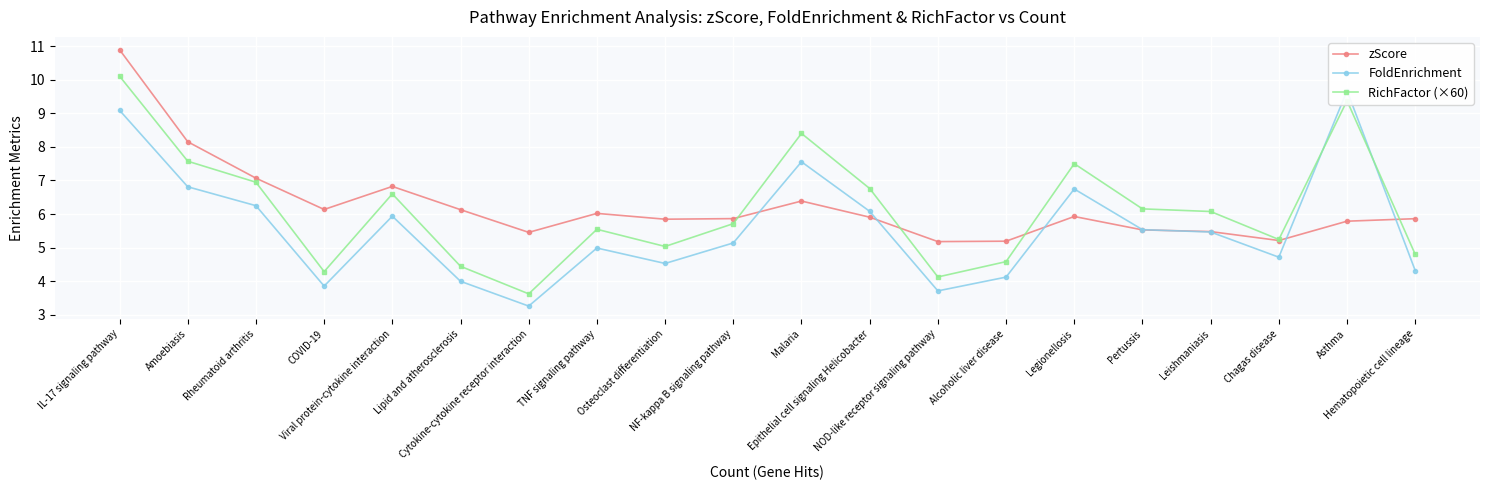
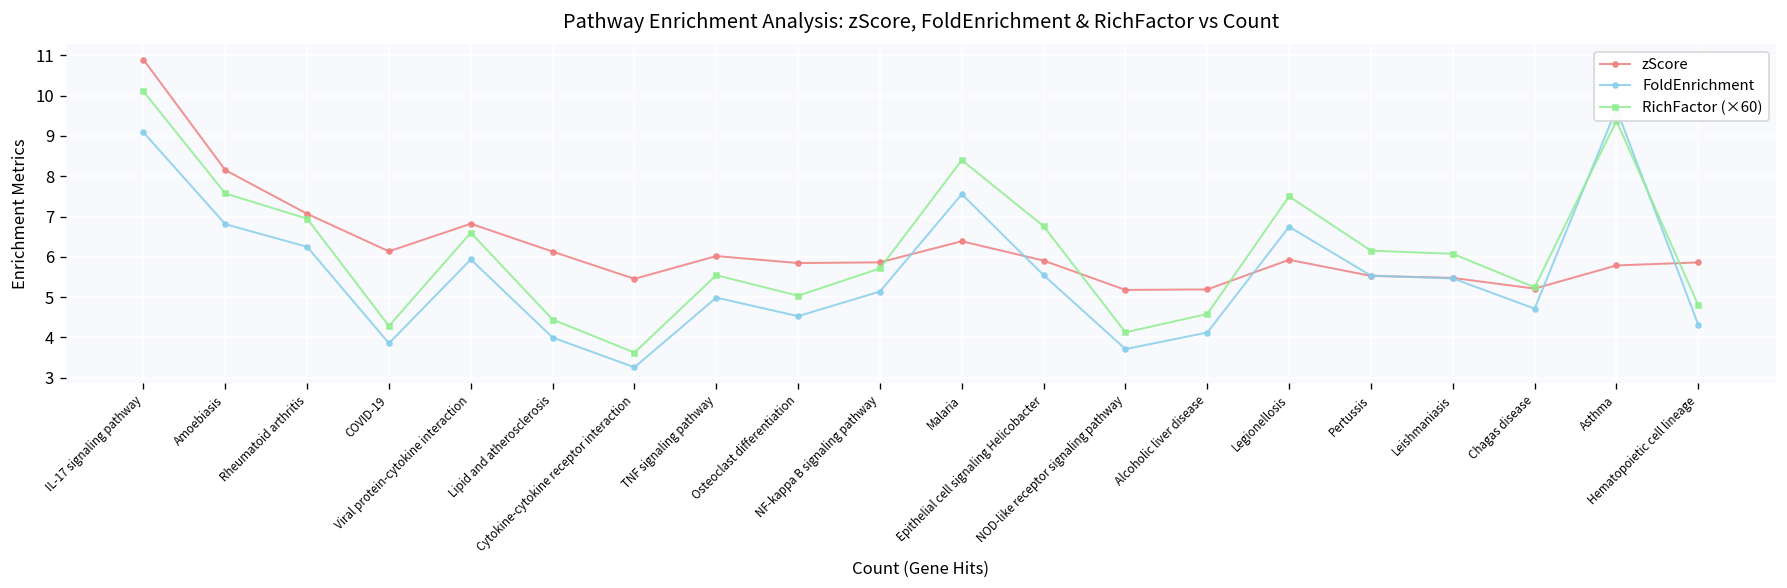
  {
    "zScore": {
      "IL-17 signaling pathway": 10.9,
      "Amoebiasis": 8.2,
      "Rheumatoid arthritis": 7.1,
      "COVID-19": 6.1,
      "Viral protein-cytokine interaction": 6.8,
      "Lipid and atherosclerosis": 6.1,
      "Cytokine-cytokine receptor interaction": 5.5,
      "TNF signaling pathway": 6.0,
      "Osteoclast differentiation": 5.8,
      "NF-kappa B signaling pathway": 5.9,
      "Malaria": 6.4,
      "Epithelial cell signaling Helicobacter": 5.9,
      "NOD-like receptor signaling pathway": 5.2,
      "Alcoholic liver disease": 5.2,
      "Legionellosis": 5.9,
      "Asthma": 5.8,
      "Hematopoietic cell lineage": 5.9
    },
    "FoldEnrichment": {
      "IL-17 signaling pathway": 9.1,
      "Amoebiasis": 6.8,
      "Rheumatoid arthritis": 6.2,
      "COVID-19": 3.9,
      "Viral protein-cytokine interaction": 5.9,
      "Lipid and atherosclerosis": 4.0,
      "Cytokine-cytokine receptor interaction": 3.3,
      "TNF signaling pathway": 5.0,
      "Osteoclast differentiation": 4.5,
      "NF-kappa B signaling pathway": 5.1,
      "Malaria": 7.6,
-     "Epithelial cell signaling Helicobacter": 6.1,
+     "Epithelial cell signaling Helicobacter": 5.5,
      "NOD-like receptor signaling pathway": 3.7,
      "Alcoholic liver disease": 4.1,
      "Legionellosis": 6.7,
      "Chagas disease": 4.7,
      "Hematopoietic cell lineage": 4.3
    },
    "RichFactor (×60)": {
      "IL-17 signaling pathway": 10.1,
      "Amoebiasis": 7.6,
      "Rheumatoid arthritis": 6.9,
      "COVID-19": 4.3,
      "Viral protein-cytokine interaction": 6.6,
      "Lipid and atherosclerosis": 4.4,
      "Cytokine-cytokine receptor interaction": 3.6,
      "TNF signaling pathway": 5.5,
      "Osteoclast differentiation": 5.0,
      "NF-kappa B signaling pathway": 5.7,
      "Malaria": 8.4,
      "Epithelial cell signaling Helicobacter": 6.8,
      "NOD-like receptor signaling pathway": 4.1,
      "Alcoholic liver disease": 4.6,
      "Legionellosis": 7.5,
      "Pertussis": 6.2,
      "Leishmaniasis": 6.1,
      "Hematopoietic cell lineage": 4.8
    }
  }
